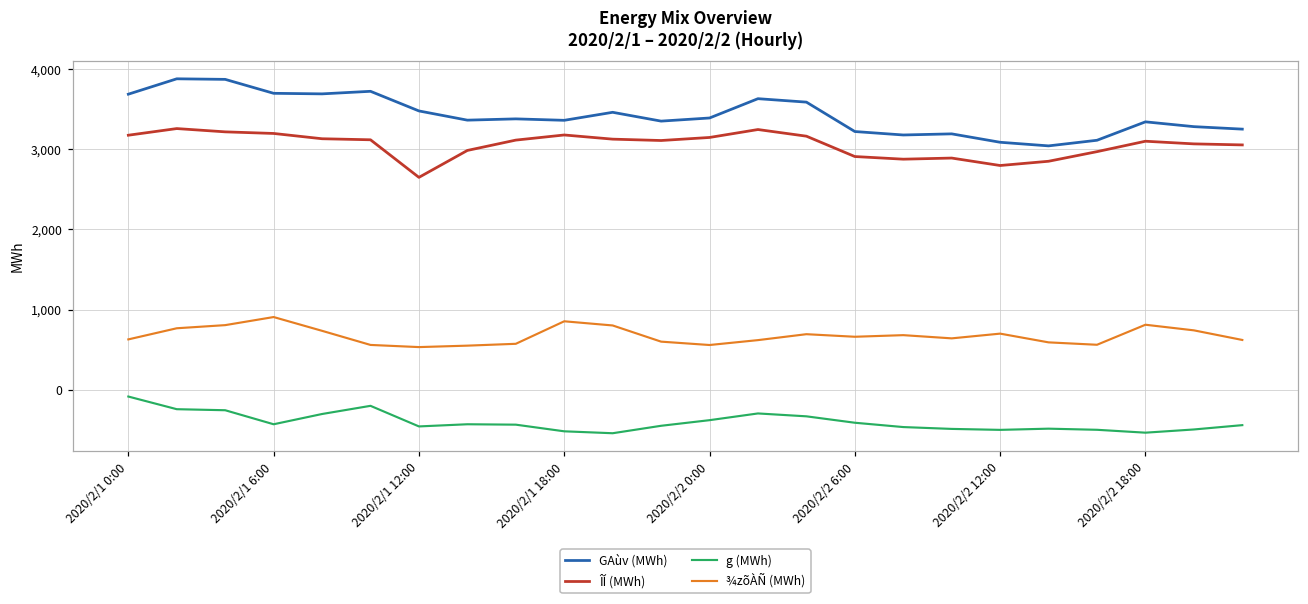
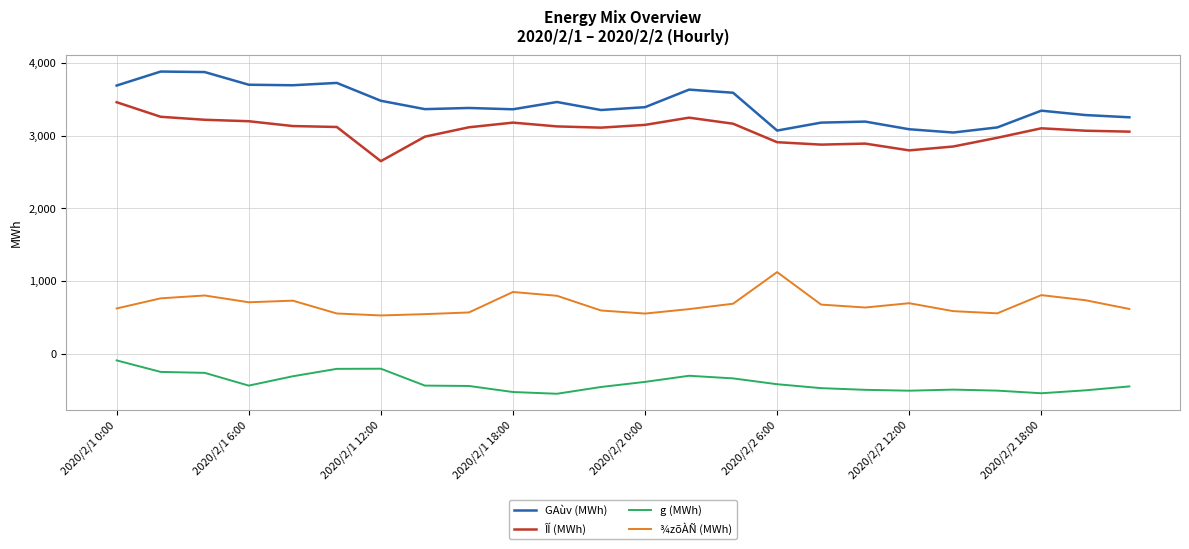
  {
    "GAùv (MWh)": {
      "2020/2/1 0:00": "3,700",
      "2020/2/1 6:00": "3,700",
      "2020/2/1 12:00": "3,500",
      "2020/2/1 18:00": "3,400",
      "2020/2/2 0:00": "3,400",
-     "2020/2/2 6:00": "3,200",
+     "2020/2/2 6:00": "3,100",
      "2020/2/2 12:00": "3,100",
      "2020/2/2 18:00": "3,300"
    },
    "ÎÍ (MWh)": {
-     "2020/2/1 0:00": "3,200",
+     "2020/2/1 0:00": "3,500",
      "2020/2/1 6:00": "3,200",
      "2020/2/1 12:00": "2,600",
      "2020/2/1 18:00": "3,200",
      "2020/2/2 0:00": "3,100",
      "2020/2/2 6:00": "2,900",
      "2020/2/2 12:00": "2,800",
      "2020/2/2 18:00": "3,100"
    },
    "g (MWh)": {
      "2020/2/1 0:00": "-100",
      "2020/2/1 6:00": "-400",
-     "2020/2/1 12:00": "-500",
+     "2020/2/1 12:00": "-200",
      "2020/2/1 18:00": "-500",
      "2020/2/2 0:00": "-400",
      "2020/2/2 6:00": "-400",
      "2020/2/2 12:00": "-500",
      "2020/2/2 18:00": "-500"
    },
    "¾zõÀÑ (MWh)": {
      "2020/2/1 0:00": "600",
-     "2020/2/1 6:00": "900",
+     "2020/2/1 6:00": "700",
      "2020/2/1 12:00": "500",
      "2020/2/1 18:00": "900",
      "2020/2/2 0:00": "600",
-     "2020/2/2 6:00": "700",
+     "2020/2/2 6:00": "1,100",
      "2020/2/2 12:00": "700",
      "2020/2/2 18:00": "800"
    }
  }
